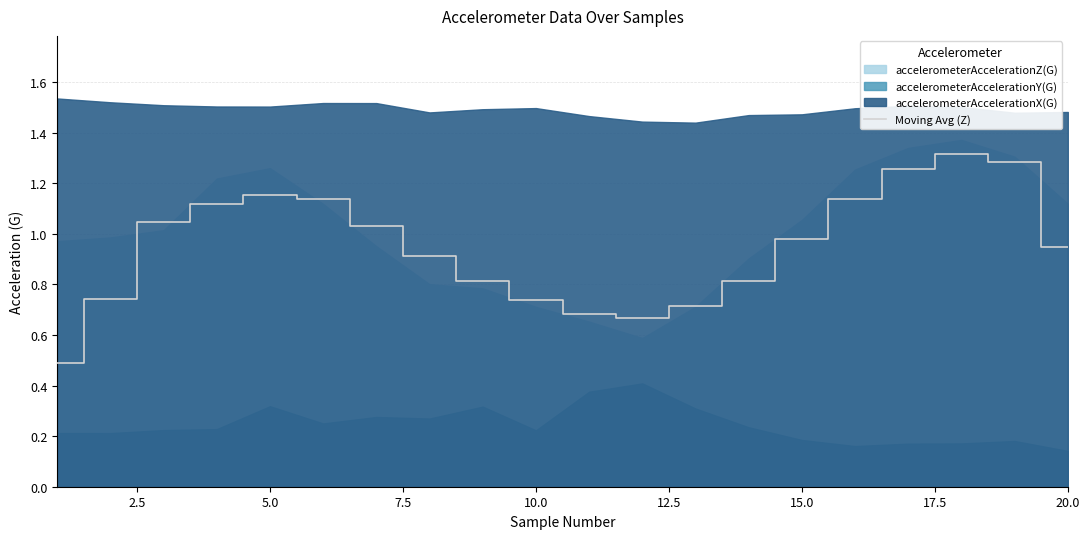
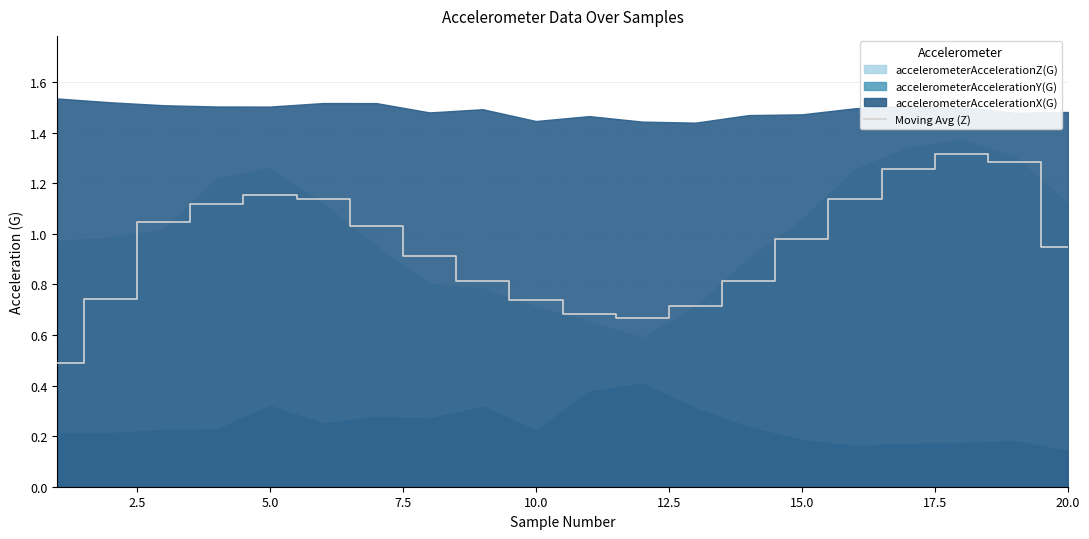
  {
    "accelerometerAccelerationY(G)": {
      "5.0": 0.32,
      "10.0": 0.22,
      "15.0": 0.18,
      "20.0": 0.14
    },
    "accelerometerAccelerationX(G)": {
      "5.0": 1.50,
-     "10.0": 1.50,
+     "10.0": 1.45,
      "15.0": 1.47,
      "20.0": 1.48
    }
  }
